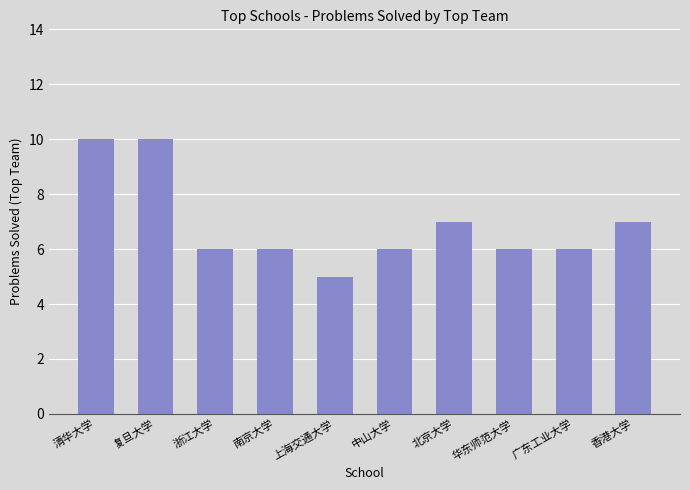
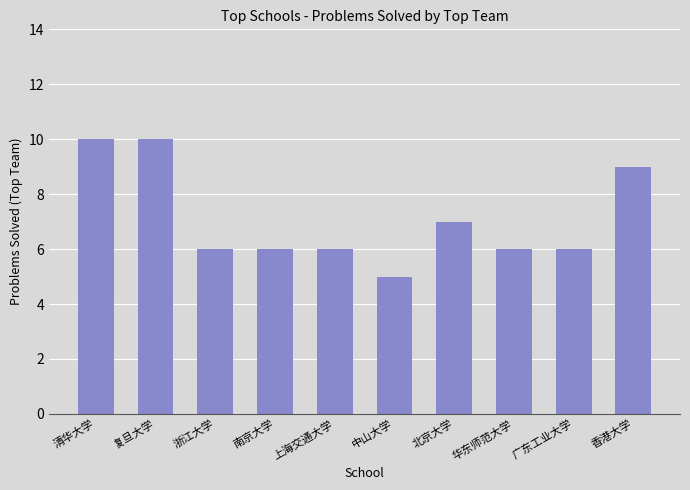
  {
    "清华大学": 10,
    "复旦大学": 10,
    "浙江大学": 6,
    "南京大学": 6,
-   "上海交通大学": 5,
-   "中山大学": 6,
+   "上海交通大学": 6,
+   "中山大学": 5,
    "北京大学": 7,
    "华东师范大学": 6,
    "广东工业大学": 6,
-   "香港大学": 7
+   "香港大学": 9
  }
